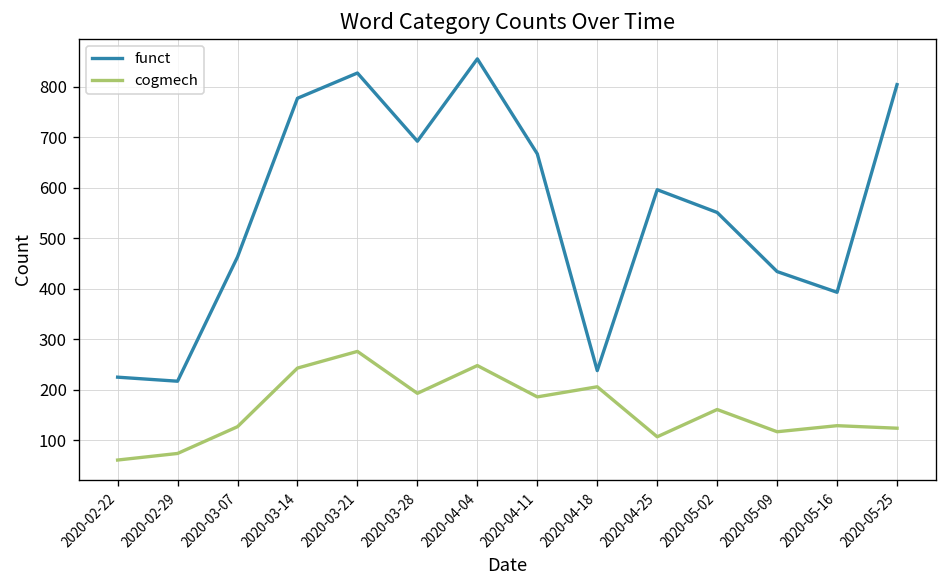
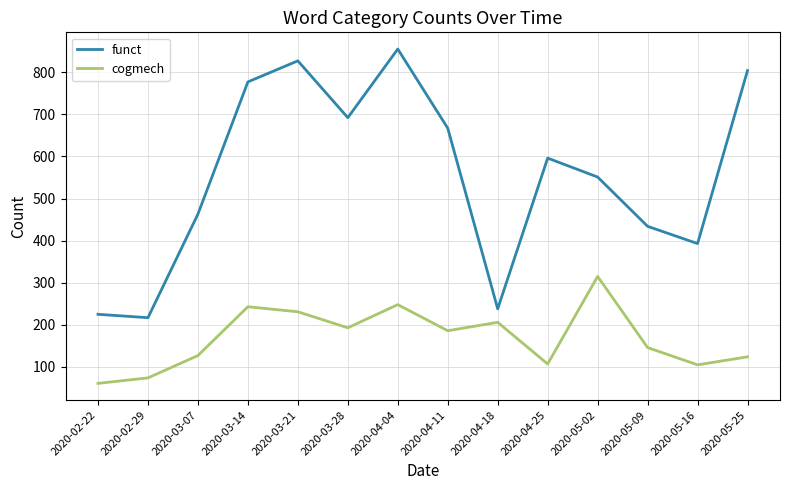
  {
    "funct": {
      "2020-02-22": 230,
      "2020-02-29": 220,
      "2020-03-07": 460,
      "2020-03-14": 780,
      "2020-03-21": 830,
      "2020-03-28": 690,
      "2020-04-04": 860,
      "2020-04-11": 670,
      "2020-04-18": 240,
      "2020-04-25": 600,
      "2020-05-02": 550,
      "2020-05-09": 430,
      "2020-05-16": 390,
      "2020-05-25": 800
    },
    "cogmech": {
      "2020-02-22": 60,
      "2020-02-29": 70,
      "2020-03-07": 130,
      "2020-03-14": 240,
-     "2020-03-21": 280,
+     "2020-03-21": 230,
      "2020-03-28": 190,
      "2020-04-04": 250,
      "2020-04-11": 190,
      "2020-04-18": 210,
      "2020-04-25": 110,
-     "2020-05-02": 160,
-     "2020-05-09": 120,
-     "2020-05-16": 130,
+     "2020-05-02": 320,
+     "2020-05-09": 150,
+     "2020-05-16": 110,
      "2020-05-25": 120
    }
  }
